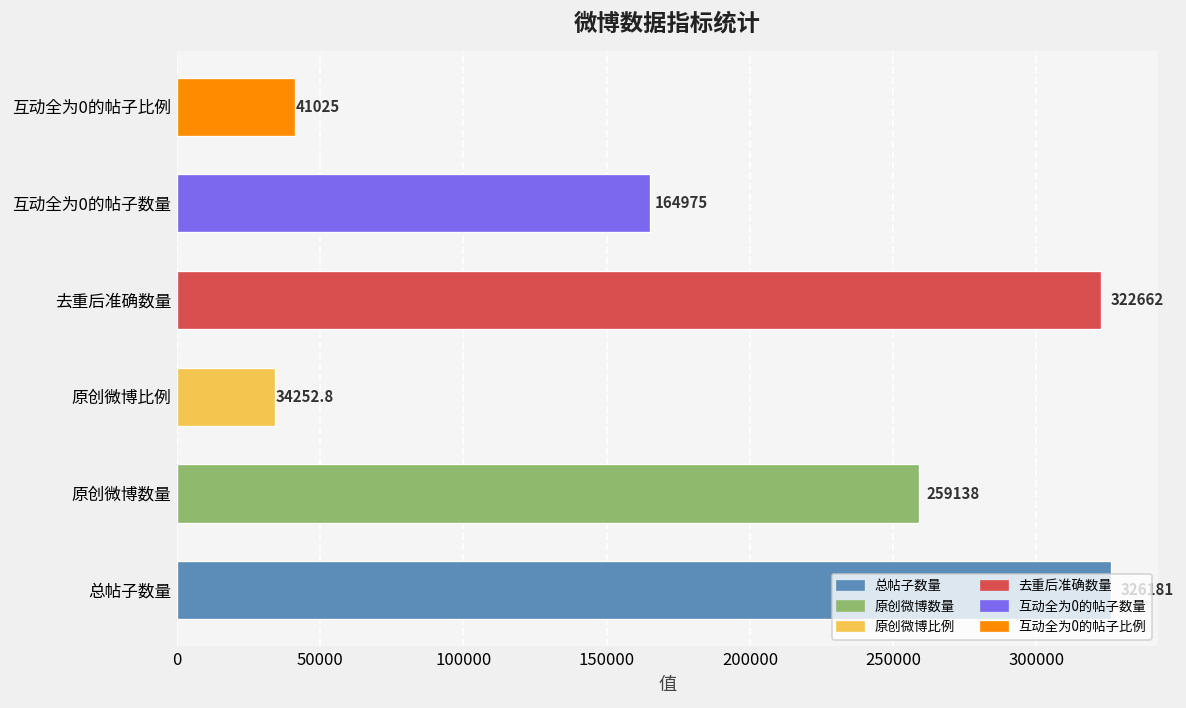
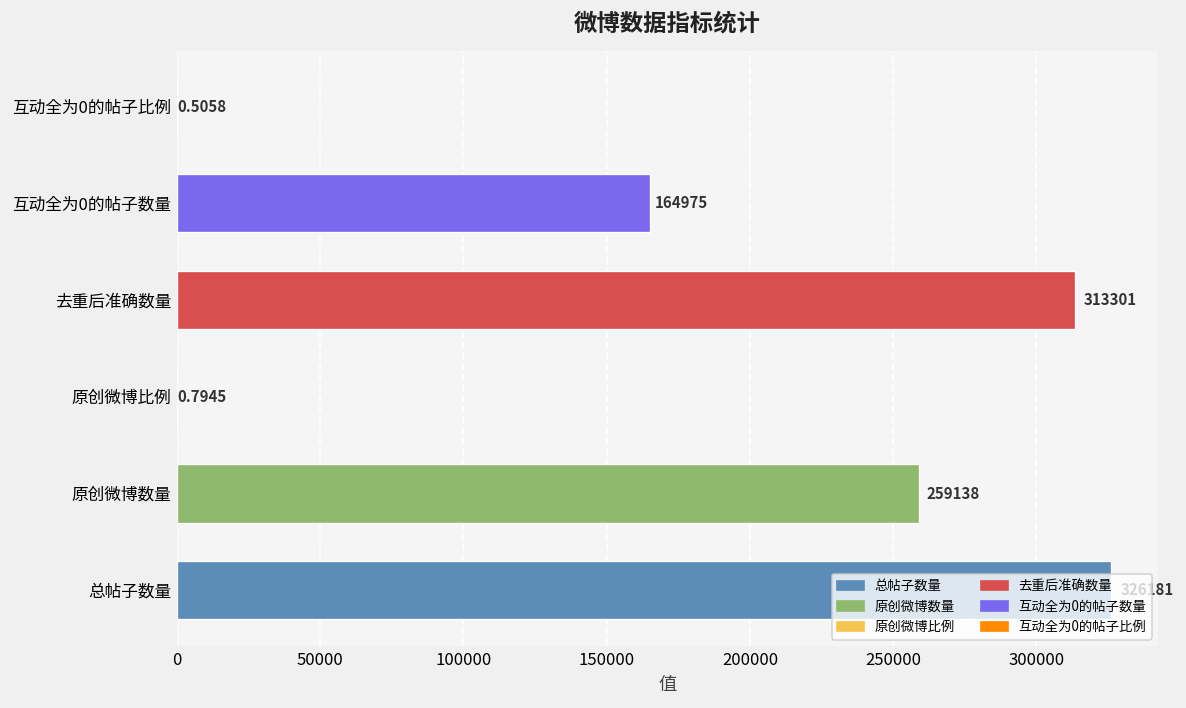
  {
    "原创微博数量": {
      "原创微博数量": 259138
    },
    "原创微博比例": {
-     "原创微博比例": 34252.8
+     "原创微博比例": 0.7945
    },
    "去重后准确数量": {
-     "去重后准确数量": 322662
+     "去重后准确数量": 313301
    },
    "互动全为0的帖子数量": {
      "互动全为0的帖子数量": 164975
    },
    "互动全为0的帖子比例": {
-     "互动全为0的帖子比例": 41025
+     "互动全为0的帖子比例": 0.5058
    }
  }
